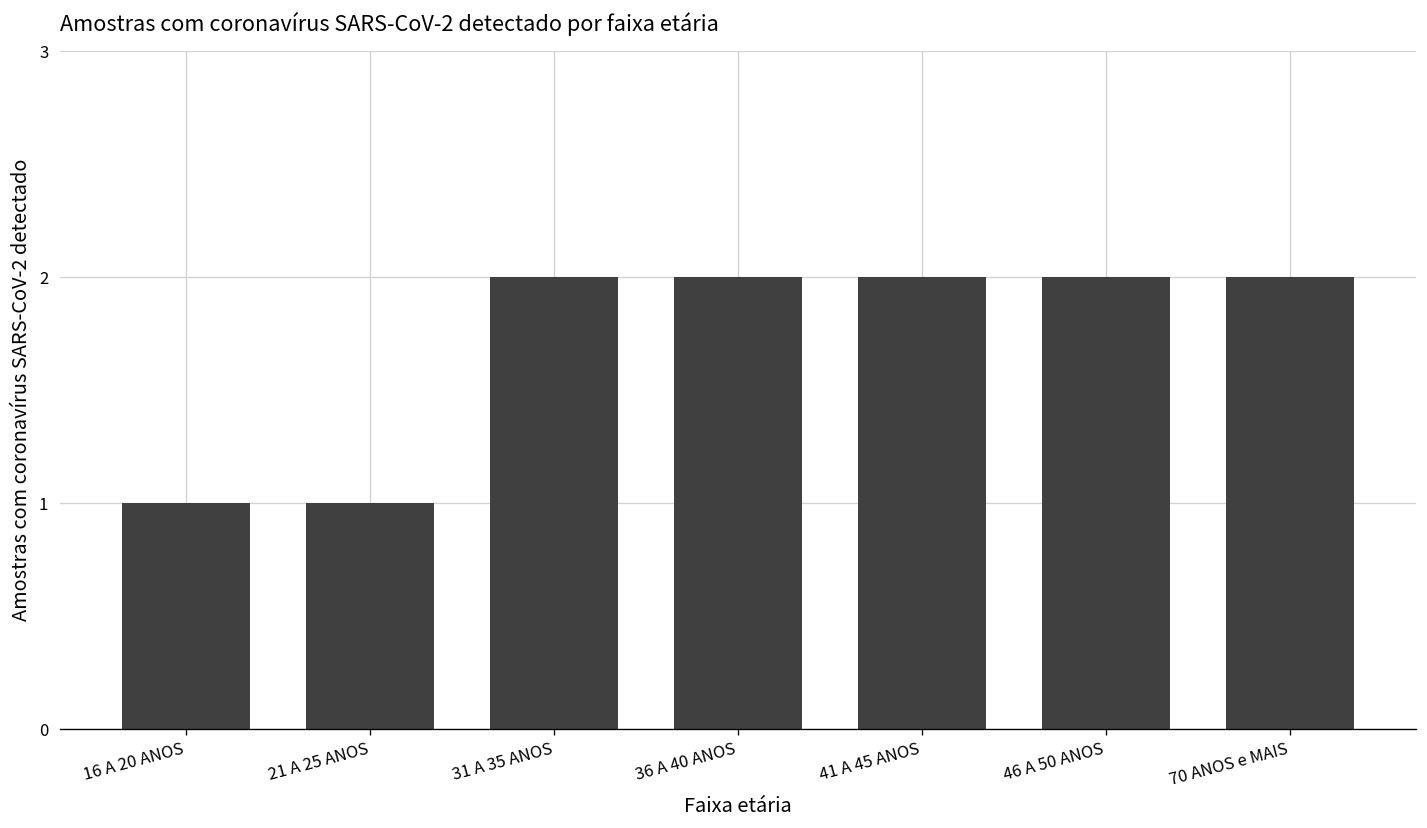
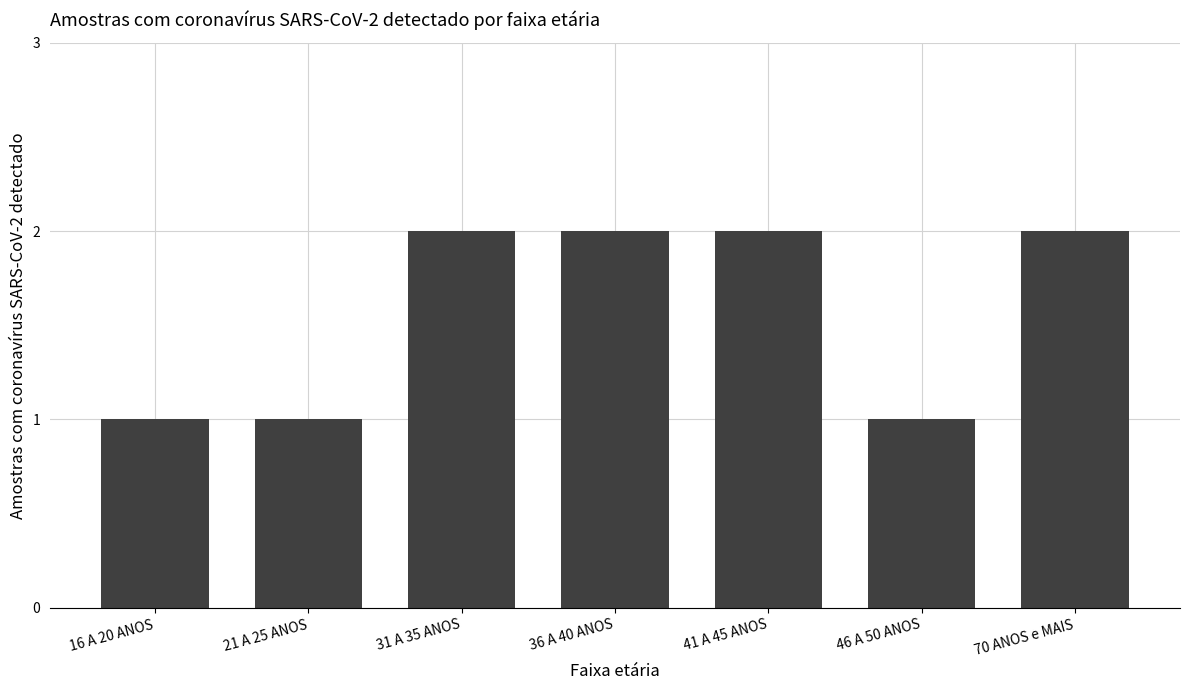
  {
    "16 A 20 ANOS": 1,
    "21 A 25 ANOS": 1,
    "31 A 35 ANOS": 2,
    "36 A 40 ANOS": 2,
    "41 A 45 ANOS": 2,
-   "46 A 50 ANOS": 2,
+   "46 A 50 ANOS": 1,
    "70 ANOS e MAIS": 2
  }
